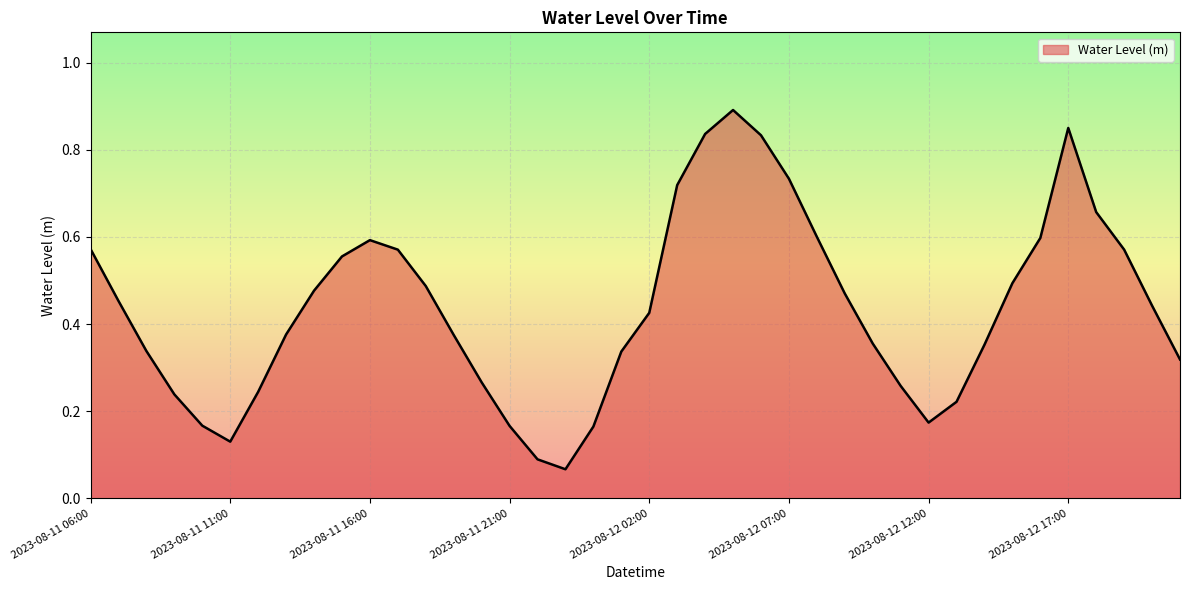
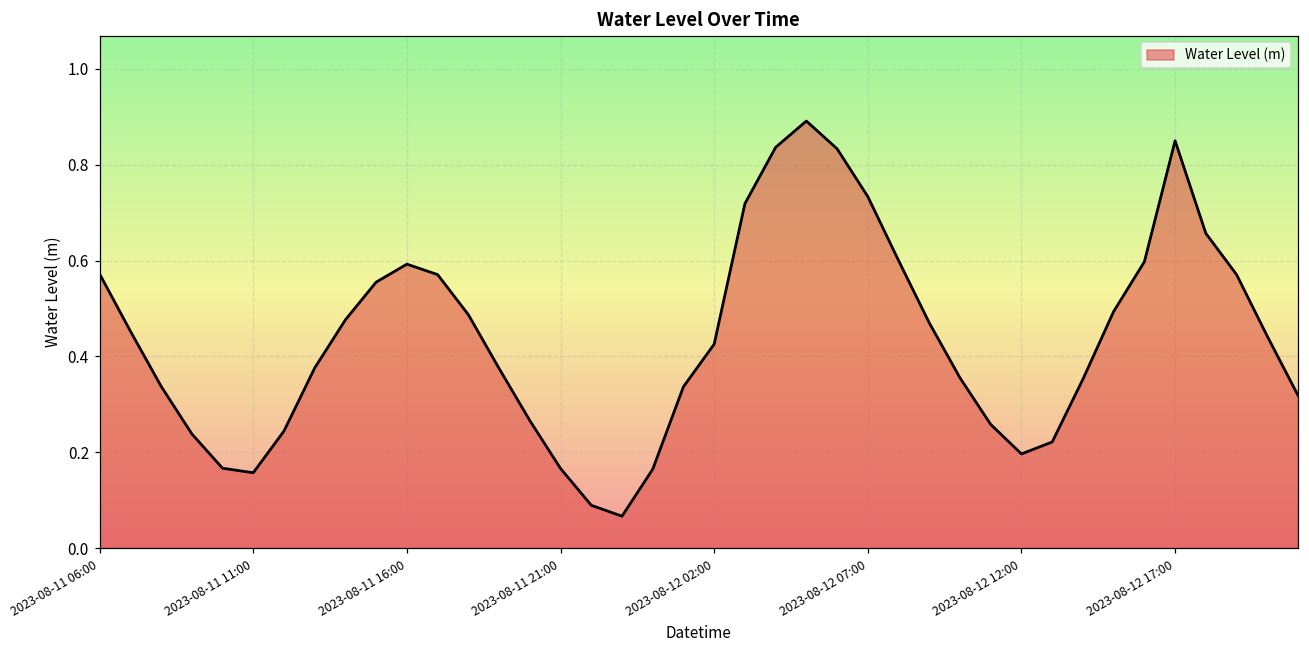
  {
    "2023-08-11 06:00": 0.57,
-   "2023-08-11 11:00": 0.13,
+   "2023-08-11 11:00": 0.16,
    "2023-08-11 16:00": 0.59,
    "2023-08-11 21:00": 0.17,
    "2023-08-12 02:00": 0.43,
    "2023-08-12 07:00": 0.73,
-   "2023-08-12 12:00": 0.17,
+   "2023-08-12 12:00": 0.20,
    "2023-08-12 17:00": 0.85
  }
